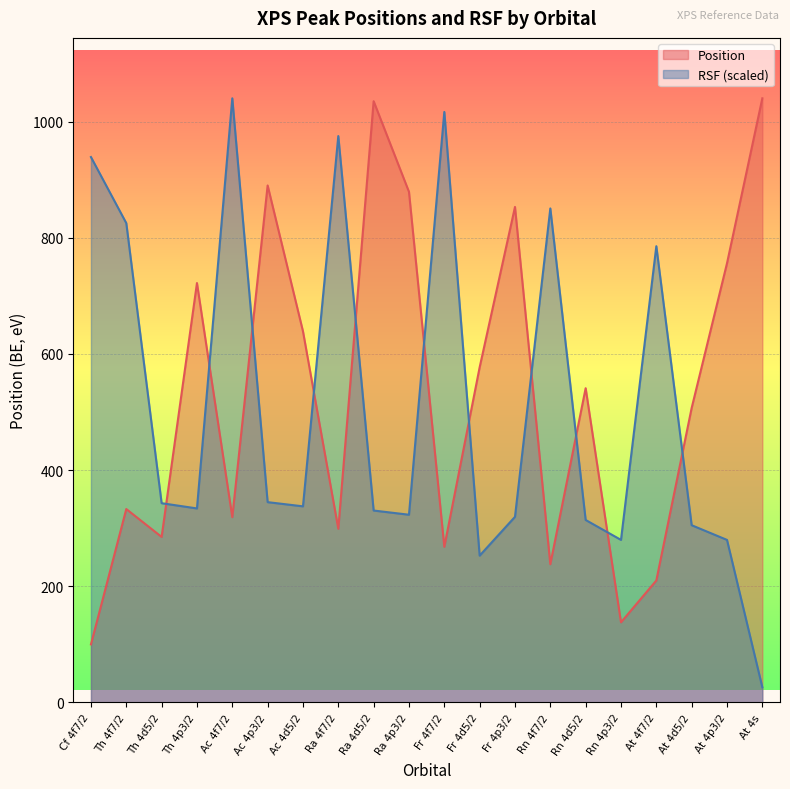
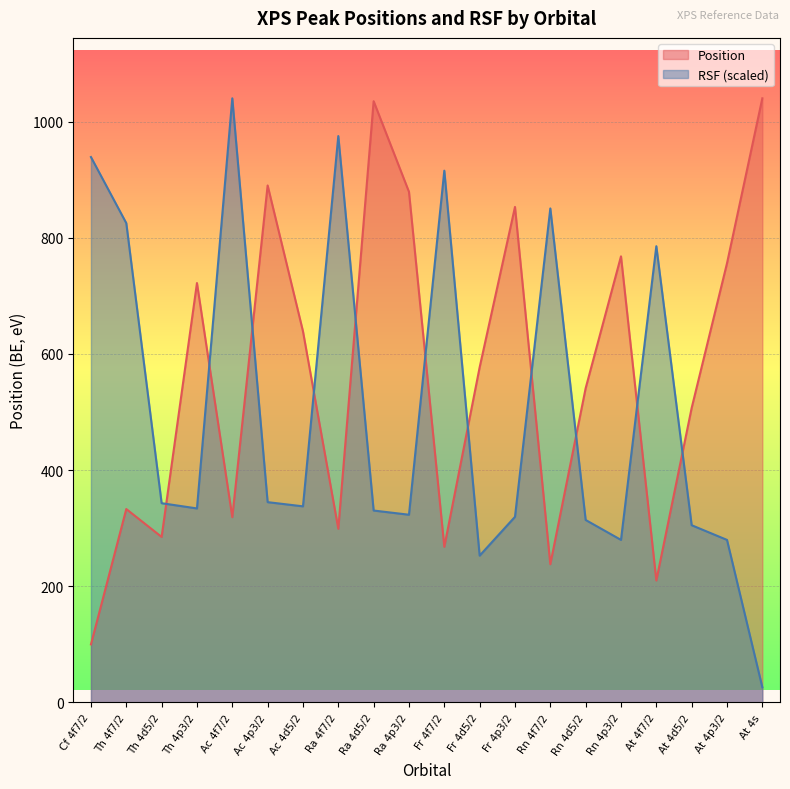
  {
    "Position": {
      "Cf 4f7/2": 100,
      "Th 4f7/2": 330,
      "Th 4d5/2": 290,
      "Th 4p3/2": 720,
      "Ac 4f7/2": 320,
      "Ac 4p3/2": 890,
      "Ac 4d5/2": 640,
      "Ra 4f7/2": 300,
      "Ra 4d5/2": 1040,
      "Ra 4p3/2": 880,
      "Fr 4f7/2": 270,
      "Fr 4d5/2": 580,
      "Fr 4p3/2": 850,
      "Rn 4f7/2": 240,
      "Rn 4d5/2": 540,
-     "Rn 4p3/2": 140,
+     "Rn 4p3/2": 770,
      "At 4f7/2": 210,
      "At 4d5/2": 510,
      "At 4p3/2": 760,
      "At 4s": 1040
    },
    "RSF (scaled)": {
      "Cf 4f7/2": 940,
      "Th 4f7/2": 830,
      "Th 4d5/2": 340,
      "Th 4p3/2": 330,
      "Ac 4f7/2": 1040,
      "Ac 4p3/2": 340,
      "Ac 4d5/2": 340,
      "Ra 4f7/2": 970,
      "Ra 4d5/2": 330,
      "Ra 4p3/2": 320,
-     "Fr 4f7/2": 1020,
+     "Fr 4f7/2": 920,
      "Fr 4d5/2": 250,
      "Fr 4p3/2": 320,
      "Rn 4f7/2": 850,
      "Rn 4d5/2": 310,
      "Rn 4p3/2": 280,
      "At 4f7/2": 790,
      "At 4d5/2": 310,
      "At 4p3/2": 280,
      "At 4s": 30
    }
  }
